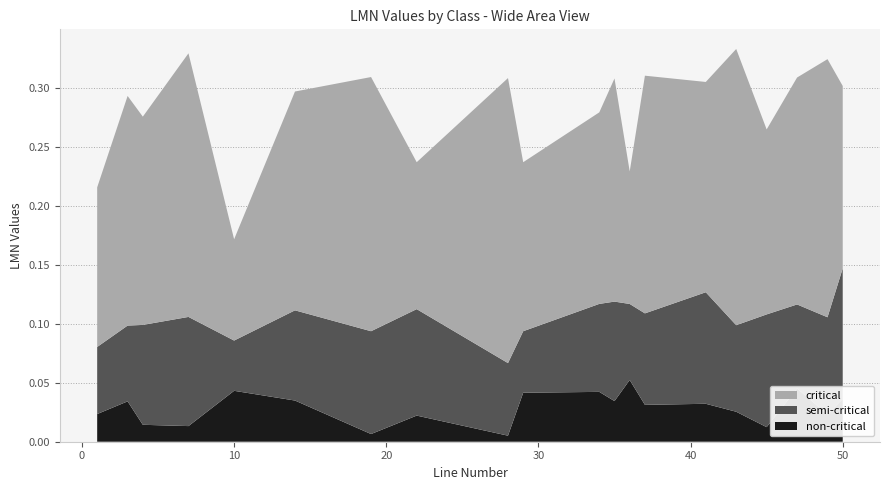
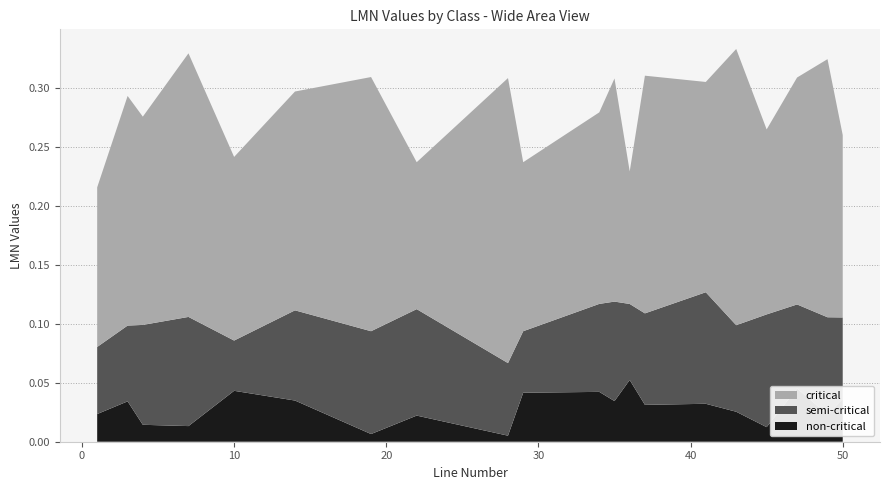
  {
    "semi-critical": {
-     "50": 0.111
+     "50": 0.069
    },
    "critical": {
-     "10": 0.086,
+     "10": 0.156,
      "50": 0.155
    }
  }
